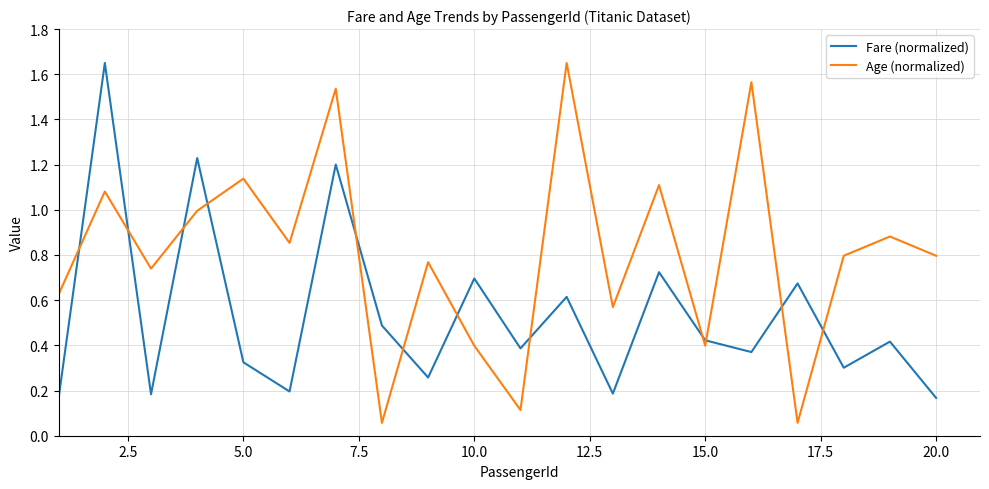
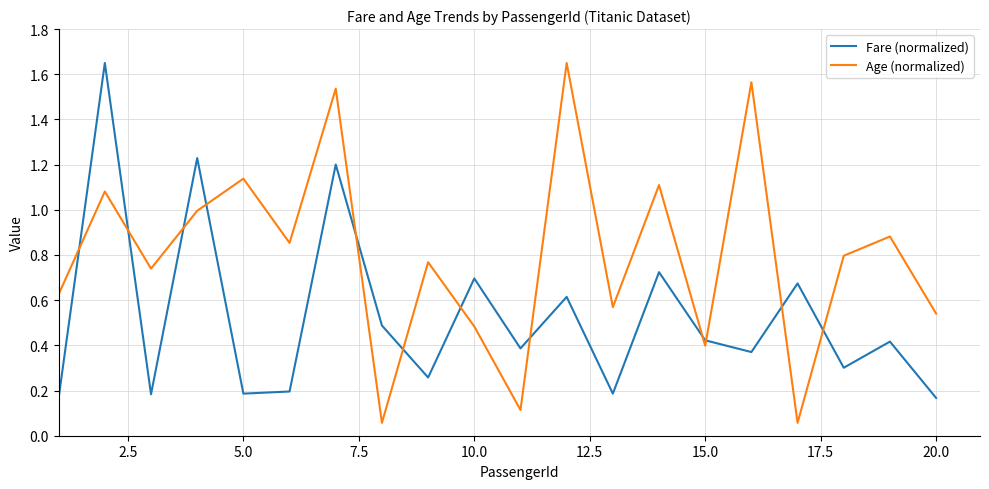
  {
    "Fare (normalized)": {
-     "5.0": 0.32,
+     "5.0": 0.19,
      "10.0": 0.70,
      "15.0": 0.42,
      "20.0": 0.17
    },
    "Age (normalized)": {
      "5.0": 1.14,
-     "10.0": 0.40,
+     "10.0": 0.48,
      "15.0": 0.40,
-     "20.0": 0.80
+     "20.0": 0.54
    }
  }
